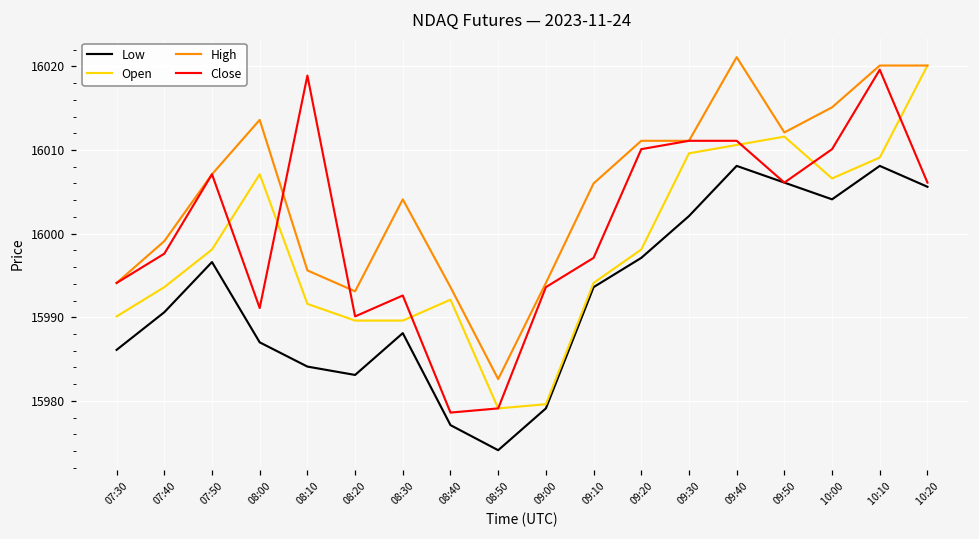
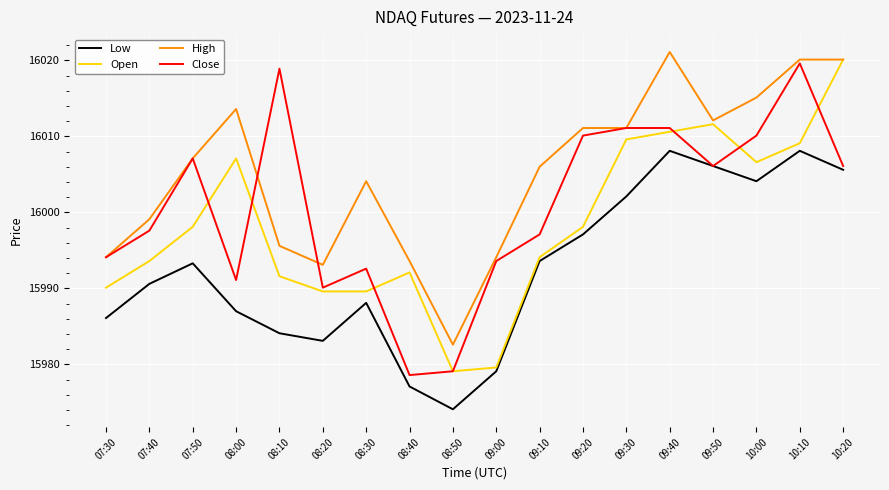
  {
    "Low": {
      "07:30": 15986,
      "07:40": 15991,
-     "07:50": 15997,
+     "07:50": 15993,
      "08:00": 15987,
      "08:10": 15984,
      "08:20": 15983,
      "08:30": 15988,
      "08:40": 15977,
      "08:50": 15974,
      "09:00": 15979,
      "09:10": 15994,
      "09:20": 15997,
      "09:30": 16002,
      "09:40": 16008,
      "10:00": 16004,
      "10:10": 16008,
      "10:20": 16006
    },
    "Open": {
      "07:30": 15990,
      "07:40": 15994,
      "07:50": 15998,
      "08:00": 16007,
      "08:10": 15992,
      "08:20": 15990,
      "08:30": 15990,
      "08:40": 15992,
      "09:00": 15980,
      "09:10": 15994,
      "09:20": 15998,
      "09:30": 16010,
      "09:40": 16011,
      "09:50": 16012,
      "10:00": 16007,
      "10:10": 16009
    },
    "High": {
      "07:40": 15999,
      "08:00": 16014,
      "08:10": 15996,
      "08:20": 15993,
      "08:30": 16004,
      "08:40": 15994,
      "08:50": 15983,
      "09:00": 15994,
      "09:10": 16006,
      "09:20": 16011,
      "09:40": 16021,
      "09:50": 16012,
      "10:00": 16015,
      "10:10": 16020
    },
    "Close": {
      "07:40": 15998,
      "08:00": 15991,
      "08:10": 16019,
      "08:20": 15990,
      "08:30": 15993,
      "08:40": 15979,
      "09:00": 15994,
      "09:10": 15997,
      "09:20": 16010,
      "09:40": 16011,
      "10:00": 16010,
      "10:10": 16020,
      "10:20": 16006
    }
  }
